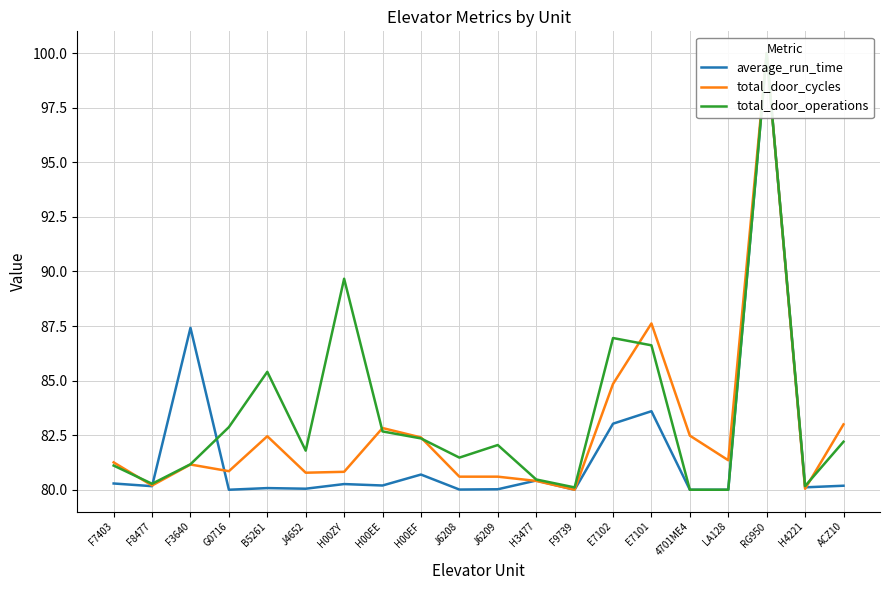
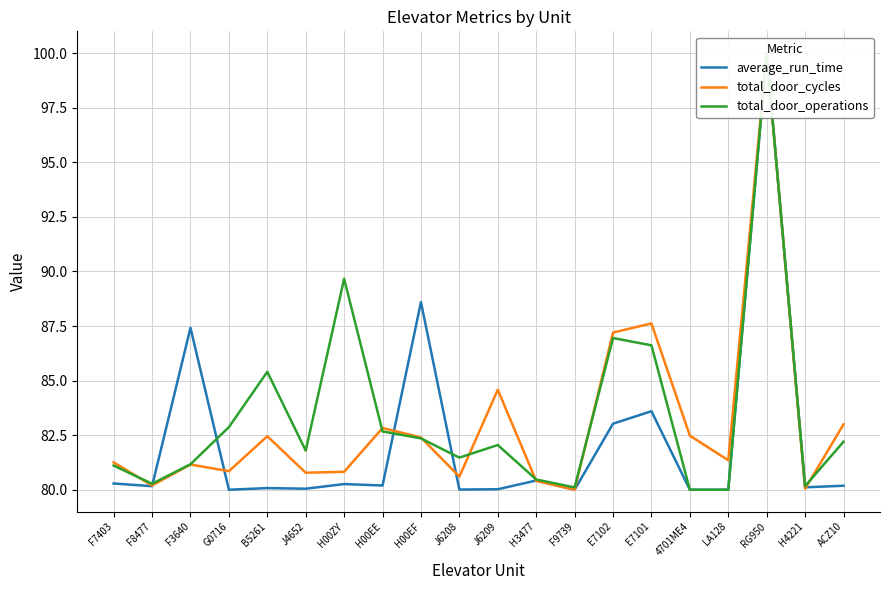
  {
    "average_run_time": {
      "F7403": 80.3,
      "F3640": 87.4,
      "G0716": 80.0,
      "B5261": 80.1,
      "J4652": 80.0,
      "H00ZY": 80.3,
      "H00EE": 80.2,
-     "H00EF": 80.7,
+     "H00EF": 88.6,
      "J6208": 80.0,
      "J6209": 80.0,
      "E7102": 83.0,
      "E7101": 83.6,
      "ACZ10": 80.2
    },
    "total_door_cycles": {
      "F7403": 81.3,
      "G0716": 80.8,
      "B5261": 82.5,
      "J4652": 80.8,
      "H00ZY": 80.8,
      "H00EE": 82.8,
      "J6208": 80.6,
-     "J6209": 80.6,
-     "E7102": 84.8,
+     "J6209": 84.6,
+     "E7102": 87.2,
      "E7101": 87.6,
      "4701ME4": 82.5,
      "LA128": 81.4,
      "ACZ10": 83.0
    },
    "total_door_operations": {
      "F7403": 81.1,
      "G0716": 82.9,
      "B5261": 85.4,
      "J4652": 81.8,
      "H00ZY": 89.7,
      "H00EE": 82.7,
      "J6208": 81.5,
      "J6209": 82.0,
      "E7102": 86.9,
      "E7101": 86.6,
      "ACZ10": 82.2
    }
  }
